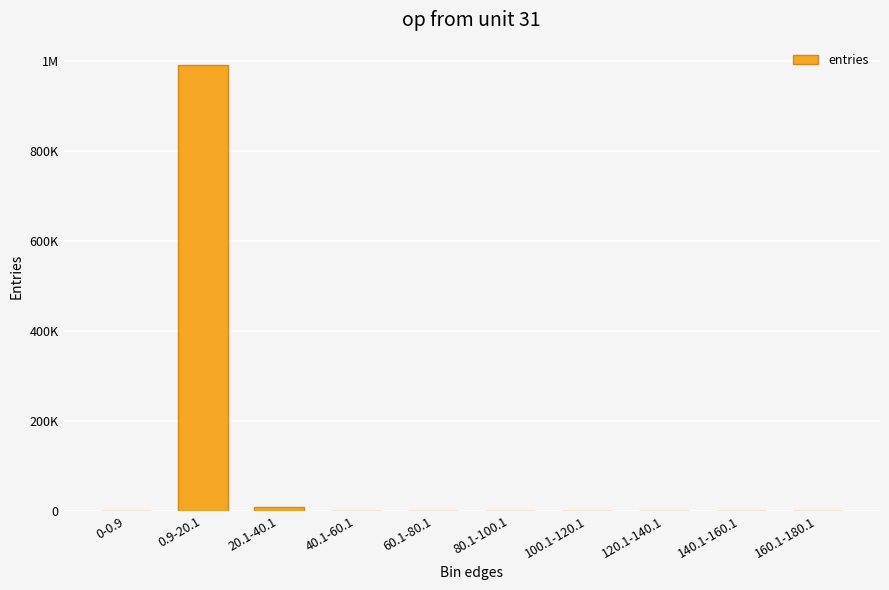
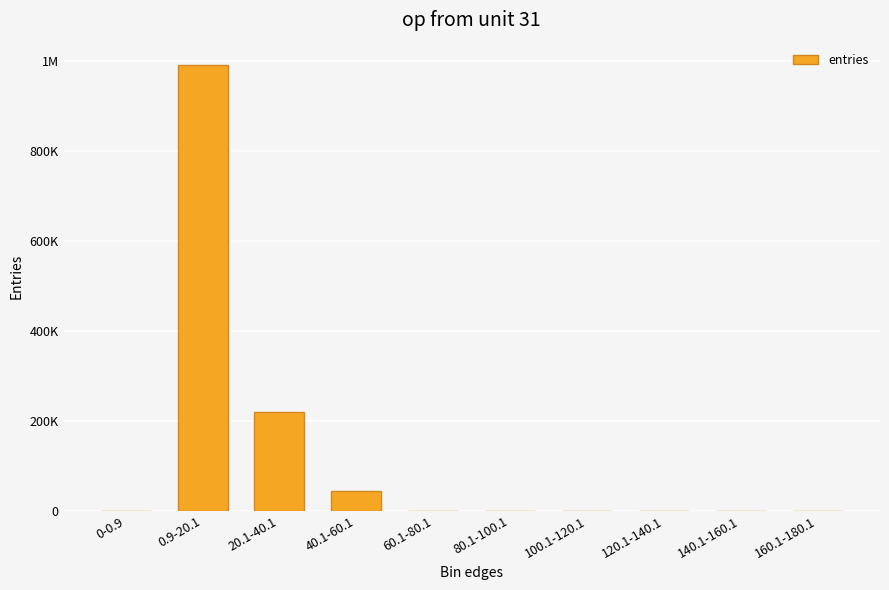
  {
    "0-0.9": 0,
    "0.9-20.1": 990000,
-   "20.1-40.1": 10000,
-   "40.1-60.1": 0,
+   "20.1-40.1": 220000,
+   "40.1-60.1": 40000,
    "120.1-140.1": 0,
    "140.1-160.1": 0
  }
